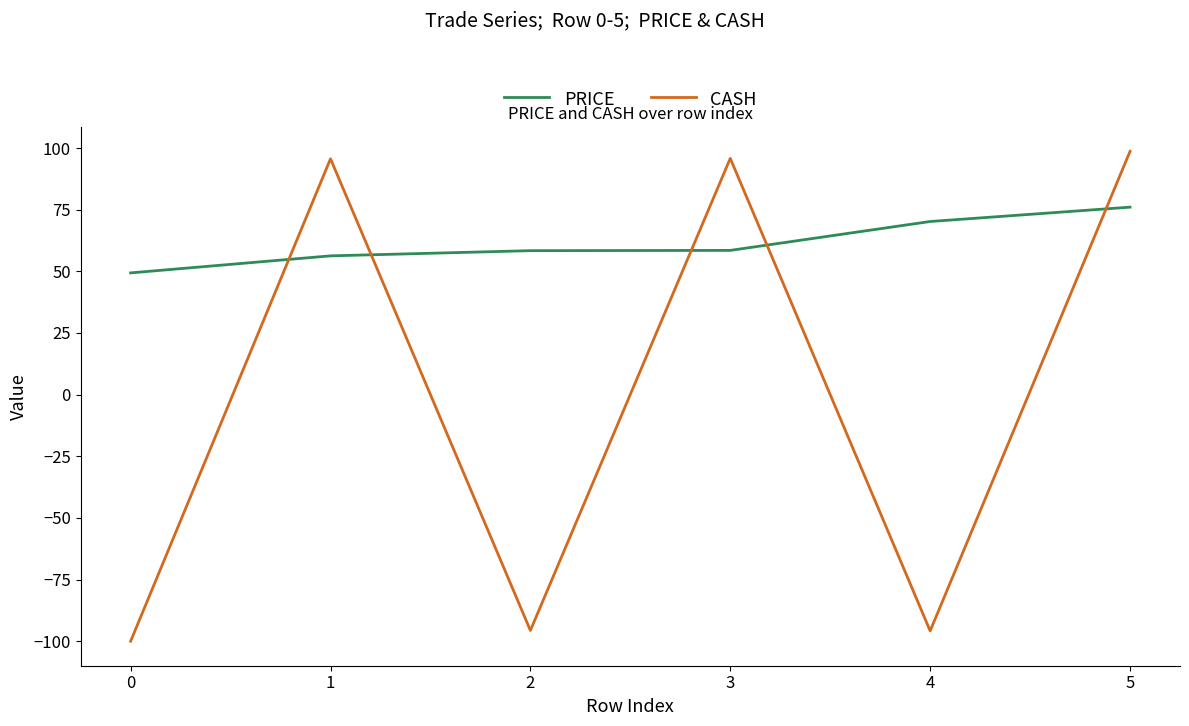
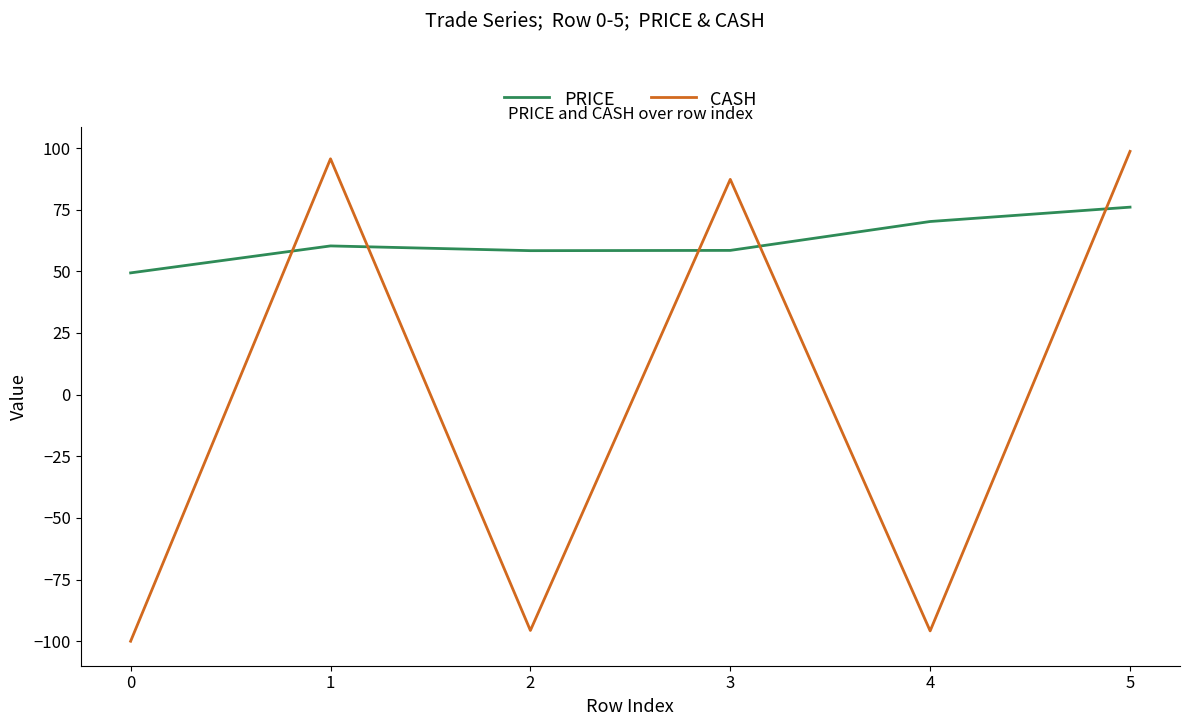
  {
    "PRICE": {
      "0": 49,
-     "1": 56,
+     "1": 60,
      "2": 58,
      "3": 58,
      "4": 70,
      "5": 76
    },
    "CASH": {
      "0": -100,
      "1": 96,
      "2": -96,
-     "3": 96,
+     "3": 87,
      "4": -96,
      "5": 99
    }
  }
